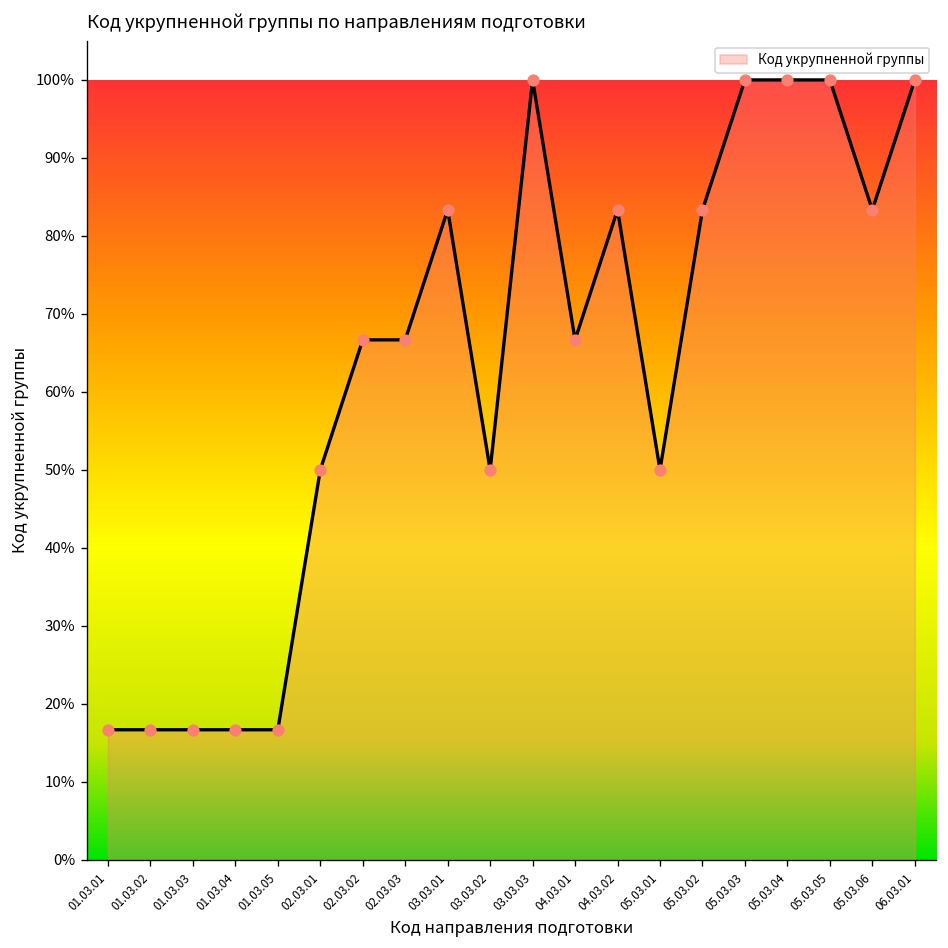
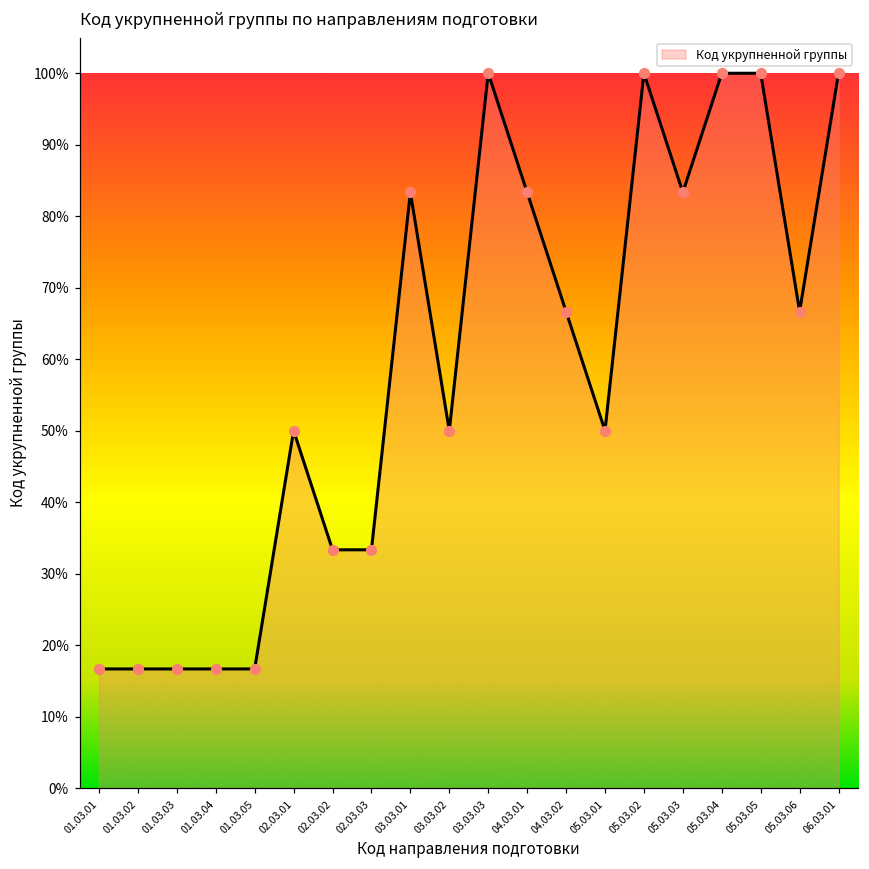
  {
    "01.03.01": "17%",
    "01.03.02": "17%",
    "01.03.03": "17%",
    "01.03.04": "17%",
    "01.03.05": "17%",
    "02.03.01": "50%",
-   "02.03.02": "67%",
-   "02.03.03": "67%",
+   "02.03.02": "33%",
+   "02.03.03": "33%",
    "03.03.01": "83%",
    "03.03.02": "50%",
    "03.03.03": "100%",
-   "04.03.01": "67%",
-   "04.03.02": "83%",
+   "04.03.01": "83%",
+   "04.03.02": "67%",
    "05.03.01": "50%",
-   "05.03.02": "83%",
-   "05.03.03": "100%",
+   "05.03.02": "100%",
+   "05.03.03": "83%",
    "05.03.04": "100%",
    "05.03.05": "100%",
-   "05.03.06": "83%",
+   "05.03.06": "67%",
    "06.03.01": "100%"
  }
